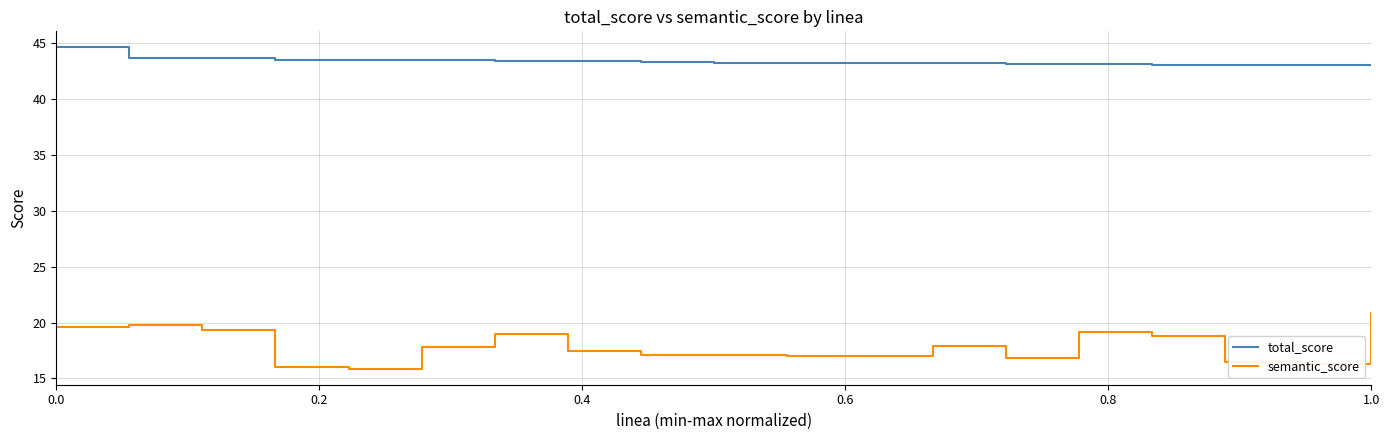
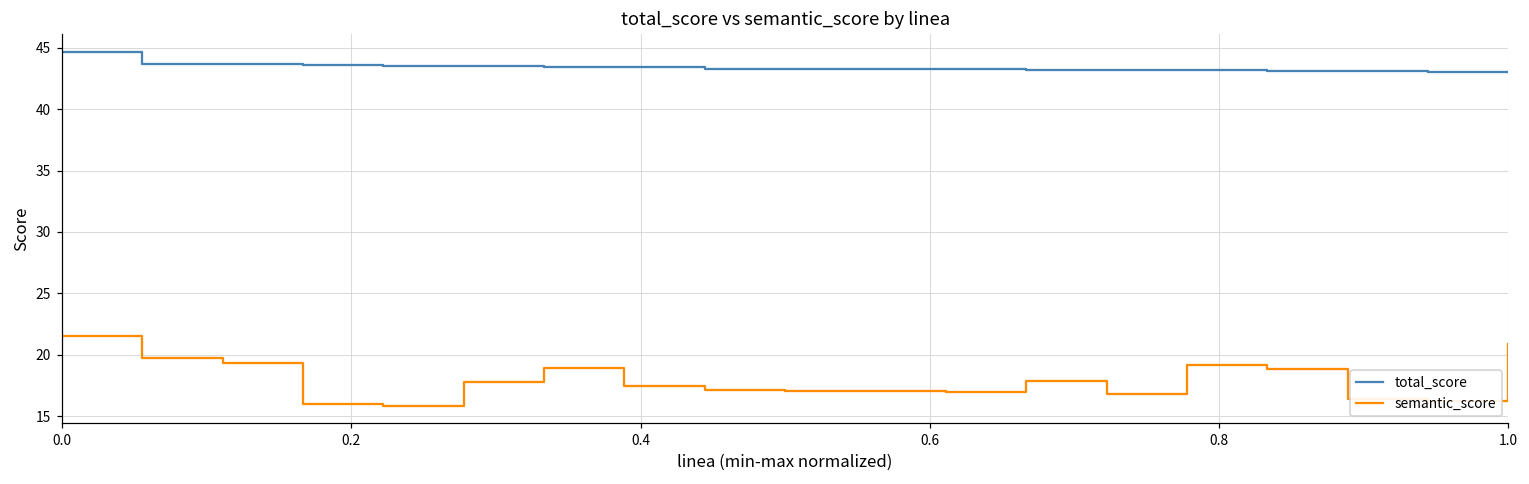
  {
    "total_score": {
      "0.0": 44.6,
      "1.0": 43.0
    },
    "semantic_score": {
-     "0.0": 19.6,
+     "0.0": 21.6,
      "1.0": 20.9
    }
  }
